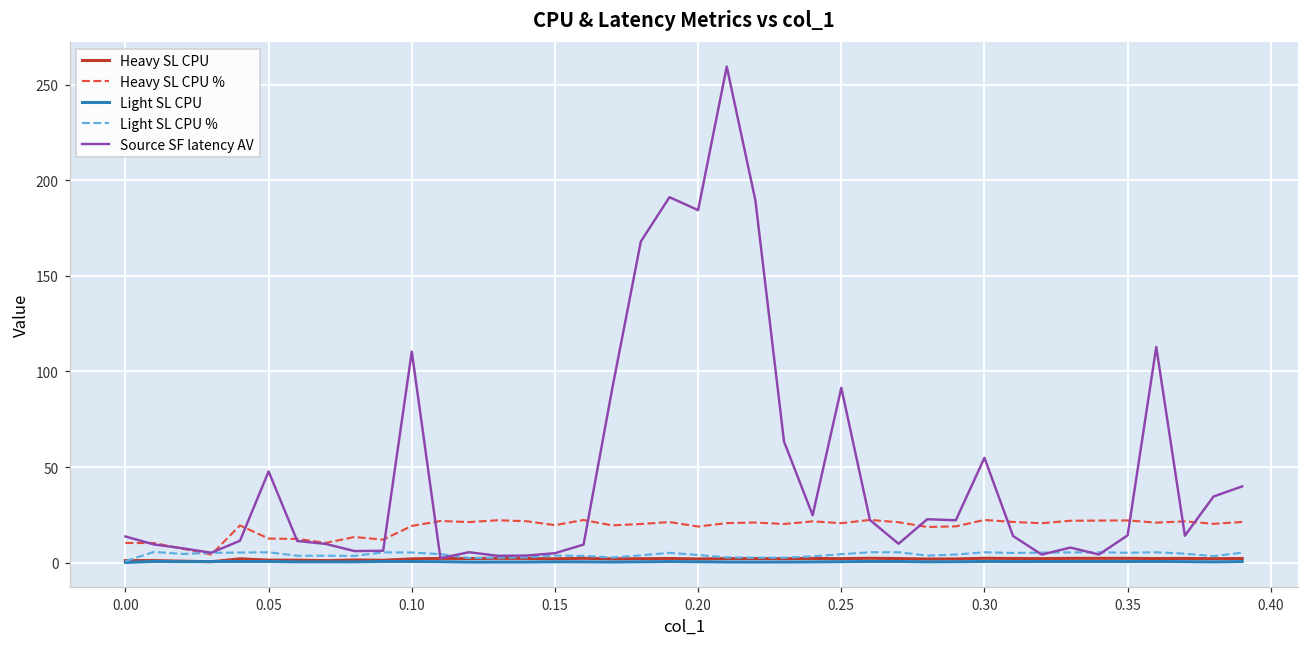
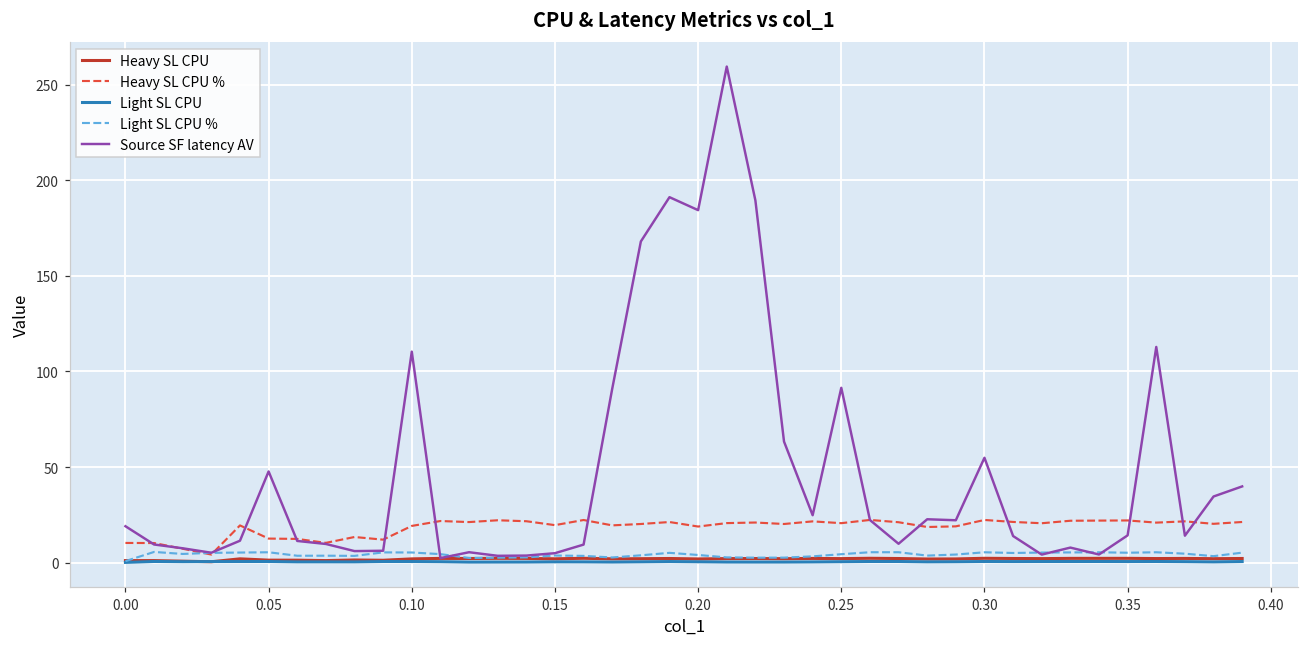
  {
    "Light SL CPU": {
      "0.15": 0,
      "0.20": 0,
      "0.25": 0,
      "0.30": 1,
      "0.35": 1
    },
    "Light SL CPU %": {
      "0.05": 5,
      "0.10": 5,
      "0.20": 4,
      "0.25": 4,
      "0.30": 5,
      "0.35": 5
    },
    "Source SF latency AV": {
-     "0.00": 14,
+     "0.00": 19,
      "0.05": 48,
      "0.10": 110,
      "0.20": 184,
      "0.25": 91,
      "0.30": 55,
      "0.35": 14
    }
  }
